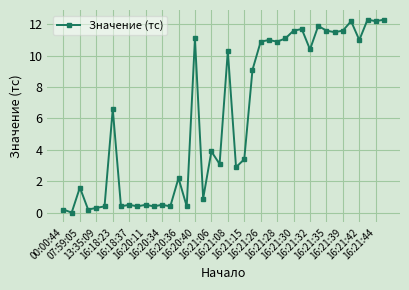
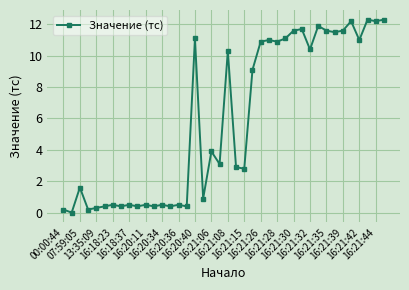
  {
    "00:00:44": 0.2,
    "07:59:05": 1.6,
    "13:35:09": 0.3,
-   "16:18:23": 6.6,
+   "16:18:23": 0.5,
    "16:18:37": 0.5,
    "16:20:11": 0.5,
    "16:20:34": 0.5,
-   "16:20:36": 2.2,
+   "16:20:36": 0.5,
    "16:20:40": 11.1,
    "16:21:06": 3.9,
    "16:21:08": 10.3,
-   "16:21:15": 3.4,
+   "16:21:15": 2.8,
    "16:21:26": 10.9,
    "16:21:28": 10.9,
    "16:21:30": 11.6,
    "16:21:32": 10.4,
    "16:21:35": 11.6,
    "16:21:39": 11.6,
    "16:21:42": 11.0,
    "16:21:44": 12.2
  }
